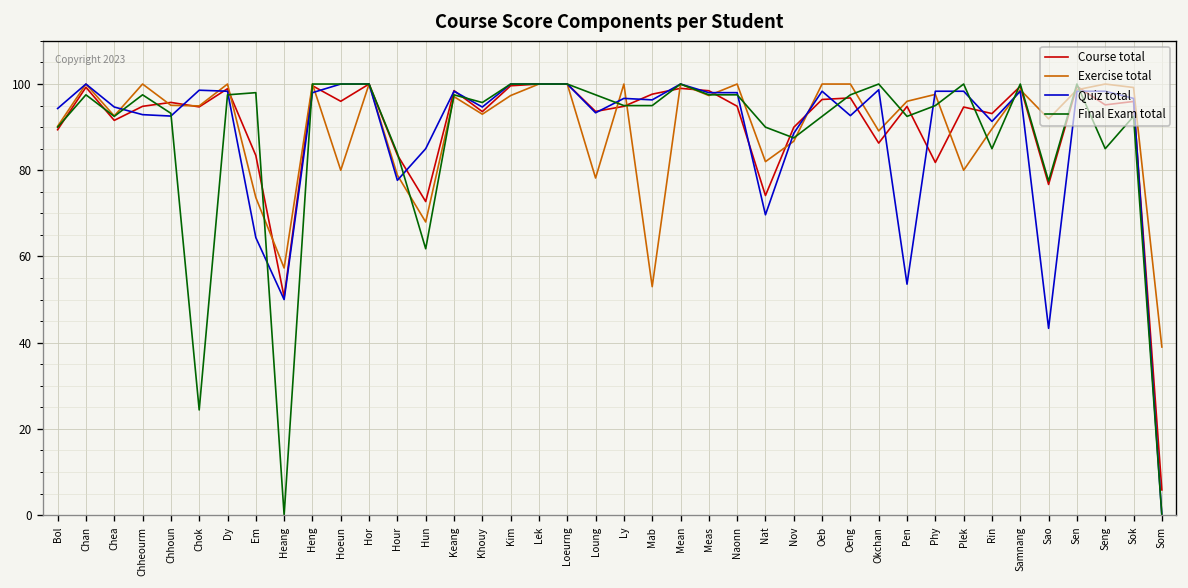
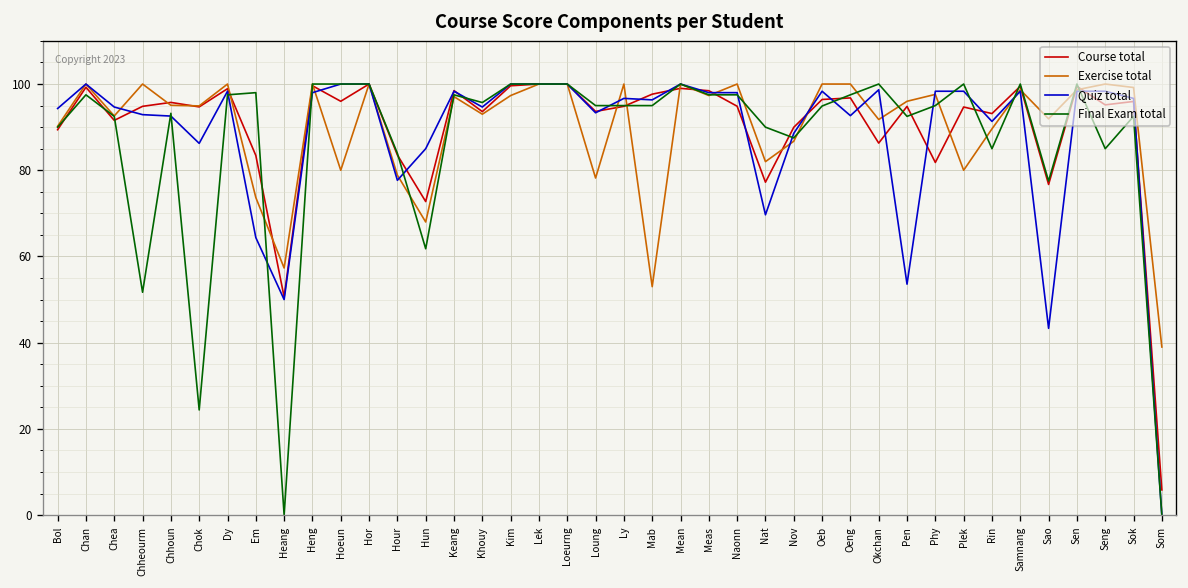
  {
    "Course total": {
      "Chan": 99,
      "Chea": 92,
      "Chheourm": 95,
      "Em": 83,
      "Hoeun": 96,
      "Hun": 73,
      "Mab": 98,
      "Mean": 99,
      "Naonn": 95,
-     "Nat": 74,
+     "Nat": 77,
      "Nov": 90,
      "Oeb": 96,
      "Oeng": 97,
      "Okchan": 86,
      "Pen": 95,
      "Phy": 82,
      "Plek": 95,
      "Rin": 93,
      "Sao": 77,
      "Som": 6
    },
    "Exercise total": {
      "Chheourm": 100,
      "Dy": 100,
      "Em": 74,
      "Heang": 57,
      "Hoeun": 80,
      "Hour": 79,
      "Hun": 68,
      "Kim": 97,
      "Loung": 78,
      "Ly": 100,
      "Mab": 53,
      "Naonn": 100,
      "Nat": 82,
      "Nov": 87,
      "Oeb": 100,
      "Oeng": 100,
-     "Okchan": 89,
+     "Okchan": 92,
      "Pen": 96,
      "Phy": 98,
      "Plek": 80,
      "Rin": 90,
      "Som": 39
    },
    "Quiz total": {
      "Bol": 94,
      "Chea": 95,
      "Chheourm": 93,
-     "Chok": 99,
+     "Chok": 86,
      "Em": 64,
      "Heng": 98,
      "Hour": 78,
      "Hun": 85,
      "Khouy": 95,
      "Ly": 97,
      "Mab": 96,
      "Nat": 70,
      "Nov": 89,
      "Oeb": 98,
      "Oeng": 93,
      "Okchan": 99,
      "Pen": 54,
      "Phy": 98,
      "Plek": 98,
      "Rin": 91,
      "Sao": 43
    },
    "Final Exam total": {
      "Chan": 98,
-     "Chheourm": 98,
+     "Chheourm": 52,
      "Chok": 24,
      "Dy": 98,
      "Em": 98,
      "Heang": 0,
      "Hun": 62,
      "Khouy": 96,
-     "Loung": 98,
+     "Loung": 95,
      "Mab": 95,
      "Nat": 90,
      "Nov": 88,
-     "Oeb": 93,
+     "Oeb": 95,
      "Oeng": 98,
      "Okchan": 100,
      "Pen": 93,
      "Phy": 95,
      "Plek": 100,
      "Rin": 85,
      "Sao": 78,
      "Seng": 85
    }
  }
